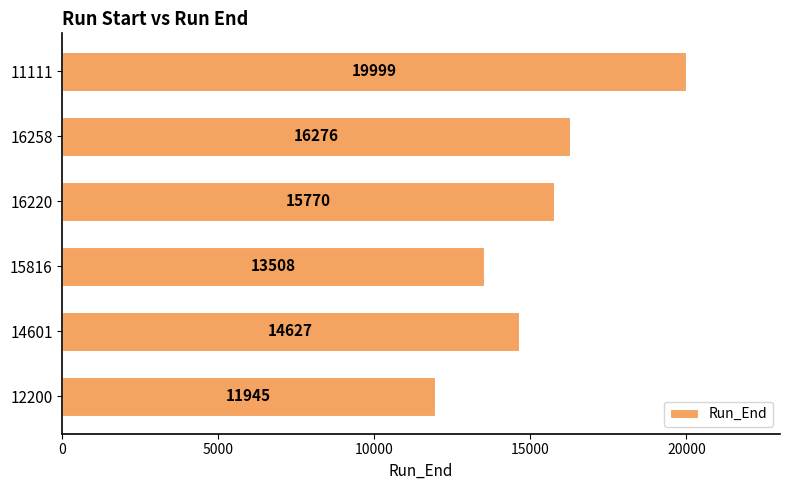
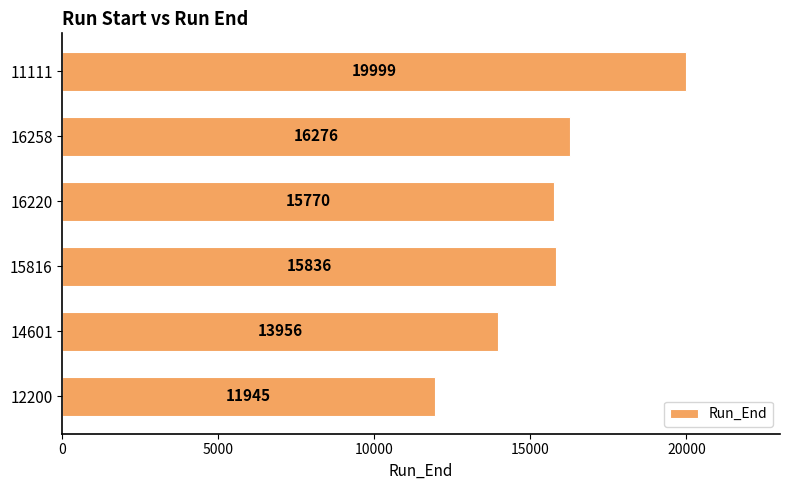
  {
    "11111": 19999,
    "16258": 16276,
    "16220": 15770,
-   "15816": 13508,
-   "14601": 14627,
+   "15816": 15836,
+   "14601": 13956,
    "12200": 11945
  }
